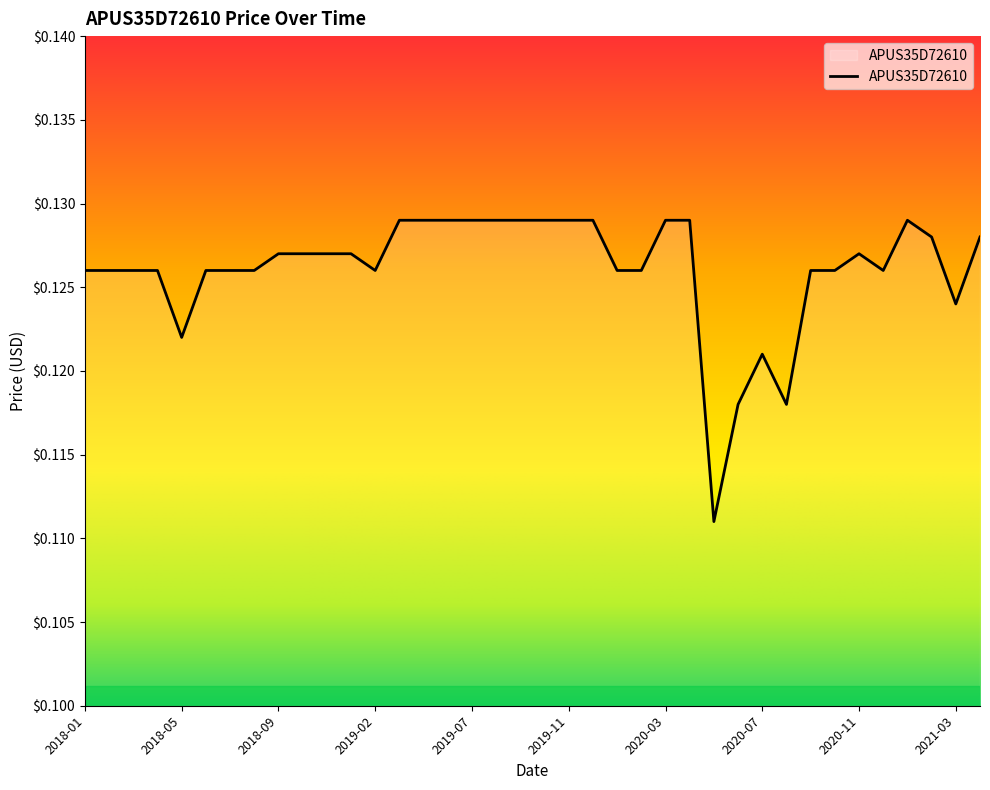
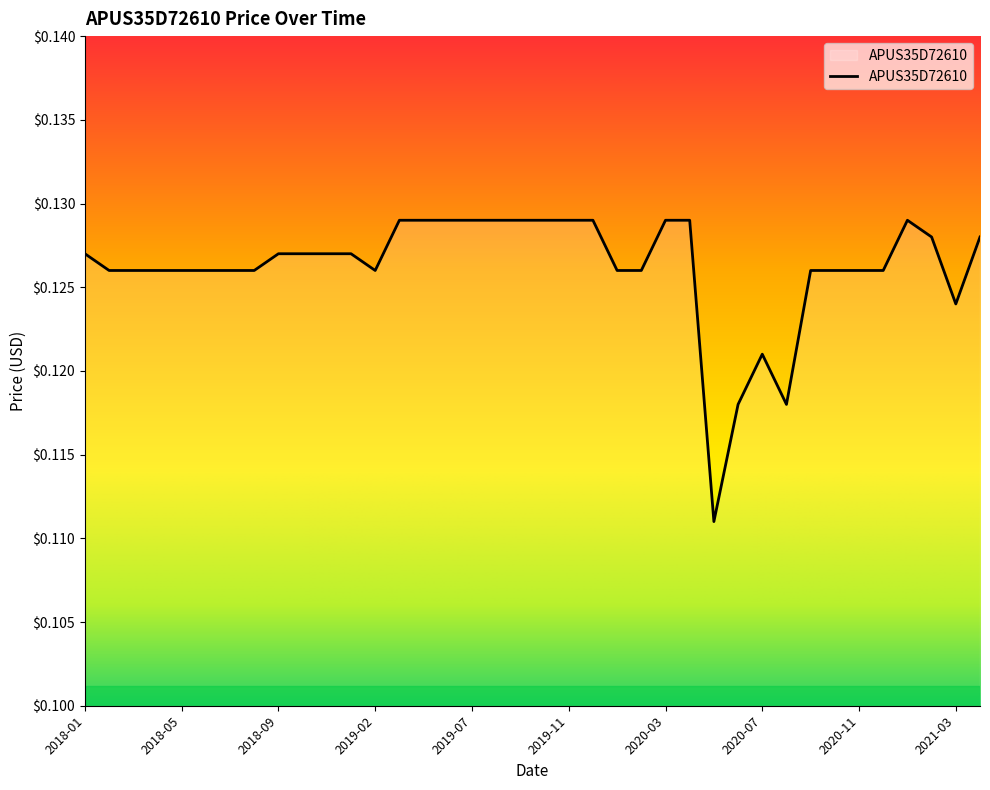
  {
-   "2018-01": "$0.126",
-   "2018-05": "$0.122",
+   "2018-01": "$0.127",
+   "2018-05": "$0.126",
    "2018-09": "$0.127",
    "2019-02": "$0.126",
    "2019-07": "$0.129",
    "2019-11": "$0.129",
    "2020-03": "$0.129",
    "2020-07": "$0.121",
-   "2020-11": "$0.127",
+   "2020-11": "$0.126",
    "2021-03": "$0.124"
  }
